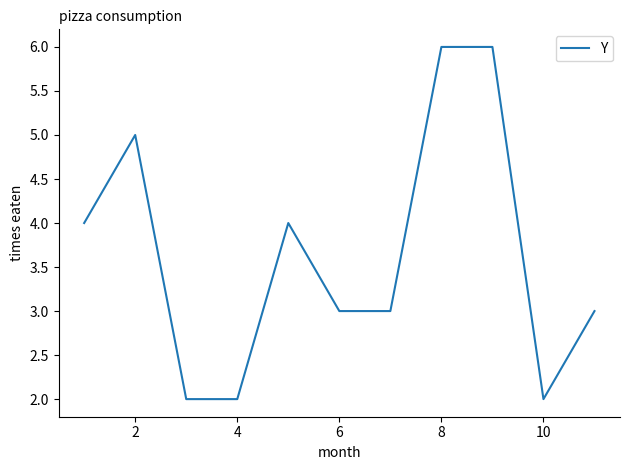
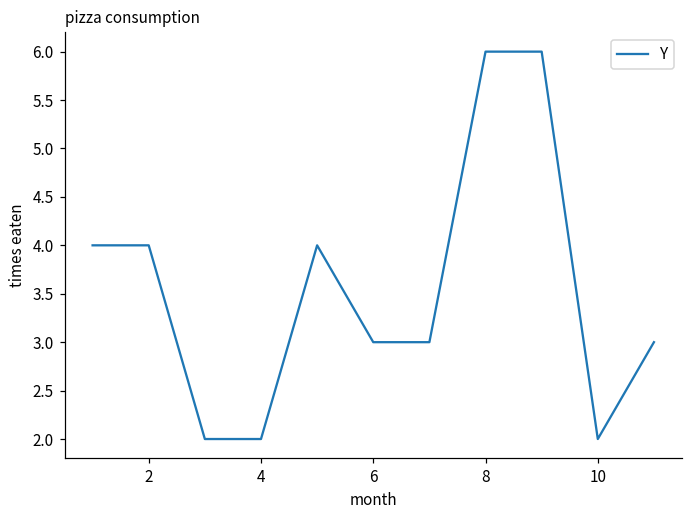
  {
-   "2": 5,
+   "2": 4,
    "4": 2,
    "6": 3,
    "8": 6,
    "10": 2
  }
